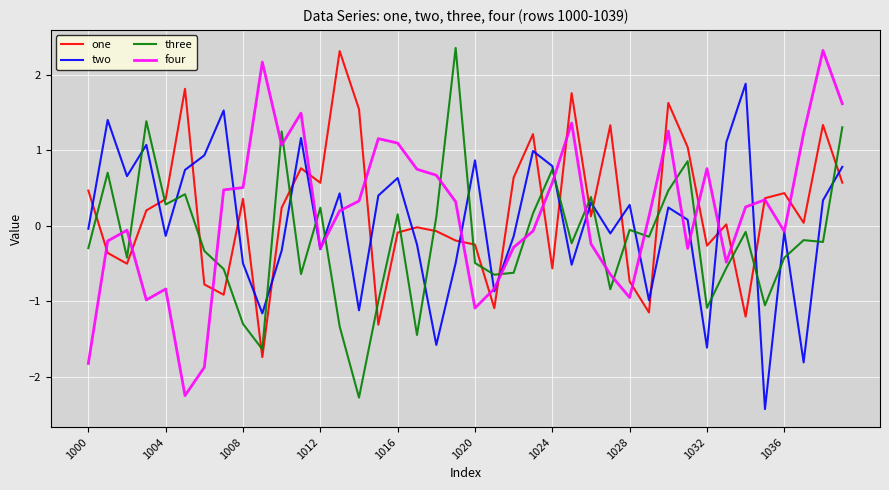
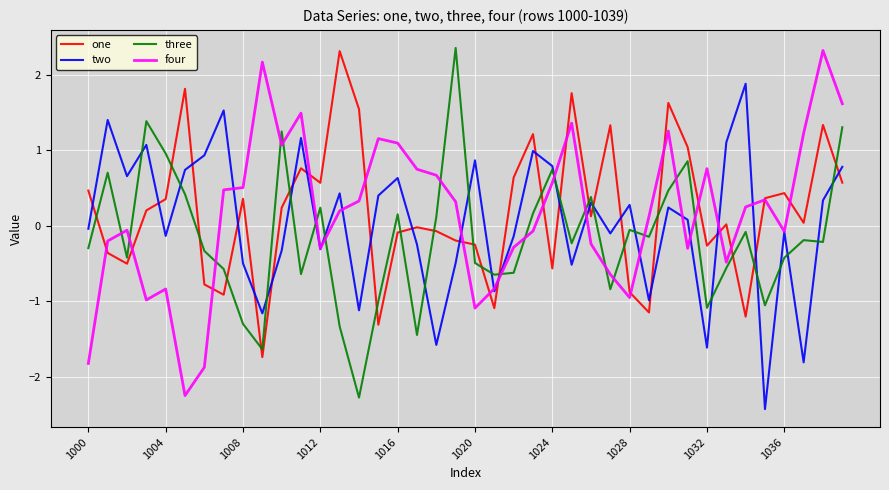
  {
    "one": {
      "1000": 0.5,
      "1004": 0.4,
      "1008": 0.4,
      "1012": 0.6,
      "1016": -0.1,
      "1020": -0.2,
      "1024": -0.6,
-     "1028": -0.7,
+     "1028": -0.9,
      "1032": -0.3,
      "1036": 0.4
    },
    "two": {
      "1000": 0.0,
      "1004": -0.1,
      "1008": -0.5,
      "1016": 0.6,
      "1020": 0.9,
      "1024": 0.8,
      "1028": 0.3,
      "1032": -1.6
    },
    "three": {
      "1000": -0.3,
-     "1004": 0.3,
+     "1004": 1.0,
      "1008": -1.3,
      "1012": 0.2,
      "1016": 0.2,
      "1020": -0.5,
      "1024": 0.7,
      "1028": -0.1,
      "1032": -1.1,
      "1036": -0.4
    },
    "four": {
      "1000": -1.8,
      "1004": -0.8,
      "1008": 0.5,
      "1016": 1.1,
      "1020": -1.1,
      "1024": 0.6,
      "1028": -1.0,
      "1032": 0.8
    }
  }
